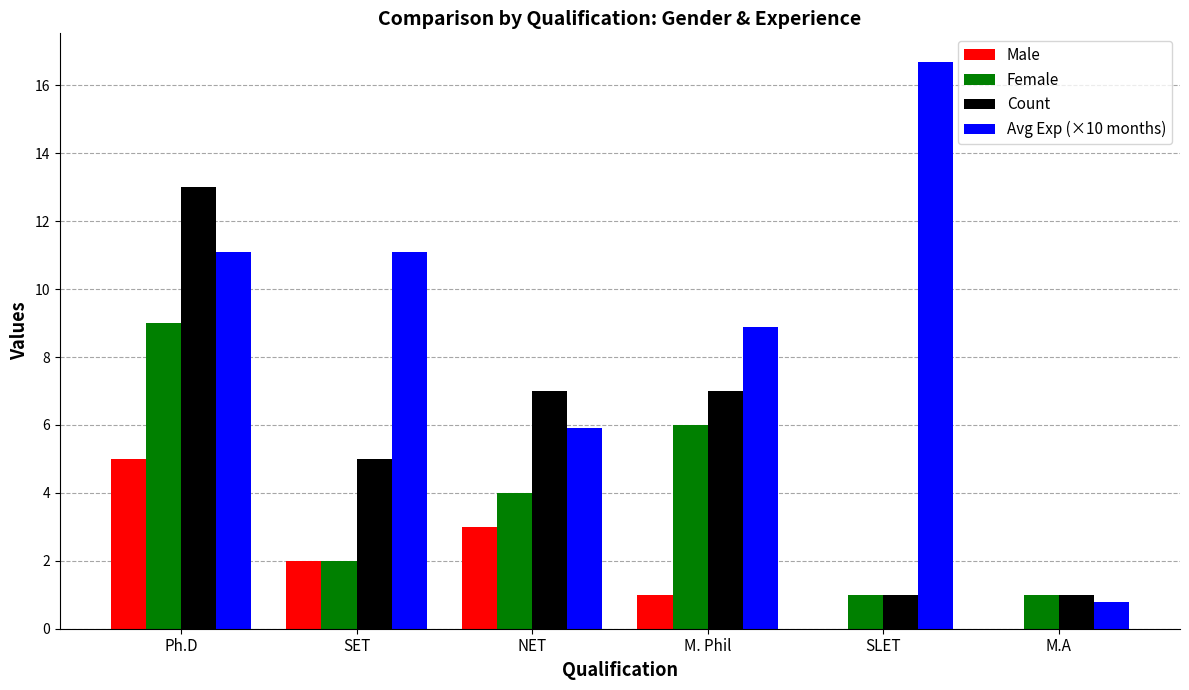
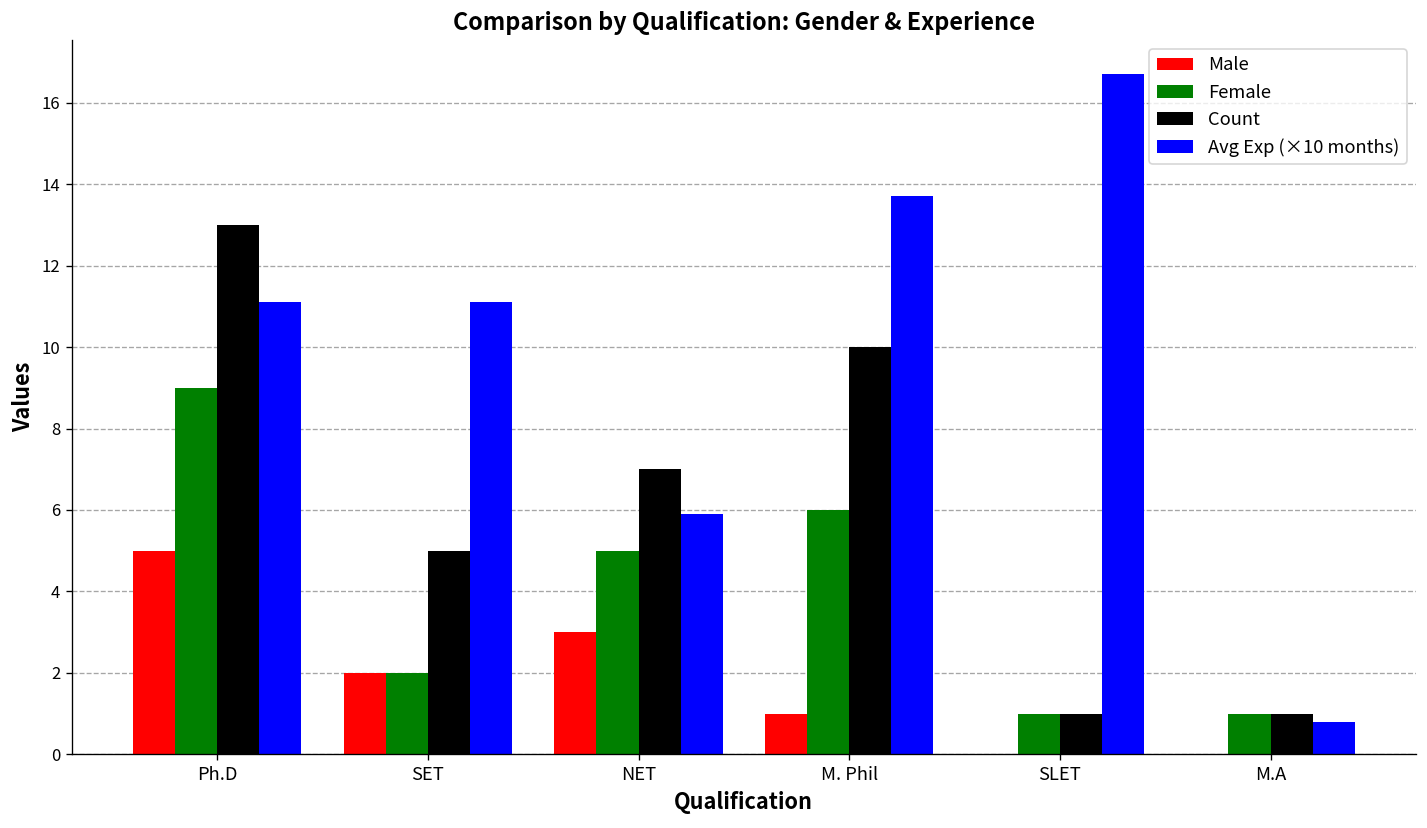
  {
    "Male": {
      "Ph.D": 5.0,
      "SET": 2.0,
      "NET": 3.0,
      "M. Phil": 1.0,
      "SLET": 0.0,
      "M.A": 0.0
    },
    "Female": {
      "Ph.D": 9,
      "SET": 2,
-     "NET": 4,
+     "NET": 5,
      "M. Phil": 6,
      "SLET": 1,
      "M.A": 1
    },
    "Count": {
      "Ph.D": 13,
      "SET": 5,
      "NET": 7,
-     "M. Phil": 7,
+     "M. Phil": 10,
      "SLET": 1,
      "M.A": 1
    },
    "Avg Exp (×10 months)": {
      "Ph.D": 11.1,
      "SET": 11.1,
      "NET": 5.9,
-     "M. Phil": 8.9,
+     "M. Phil": 13.7,
      "SLET": 16.7,
      "M.A": 0.8
    }
  }
